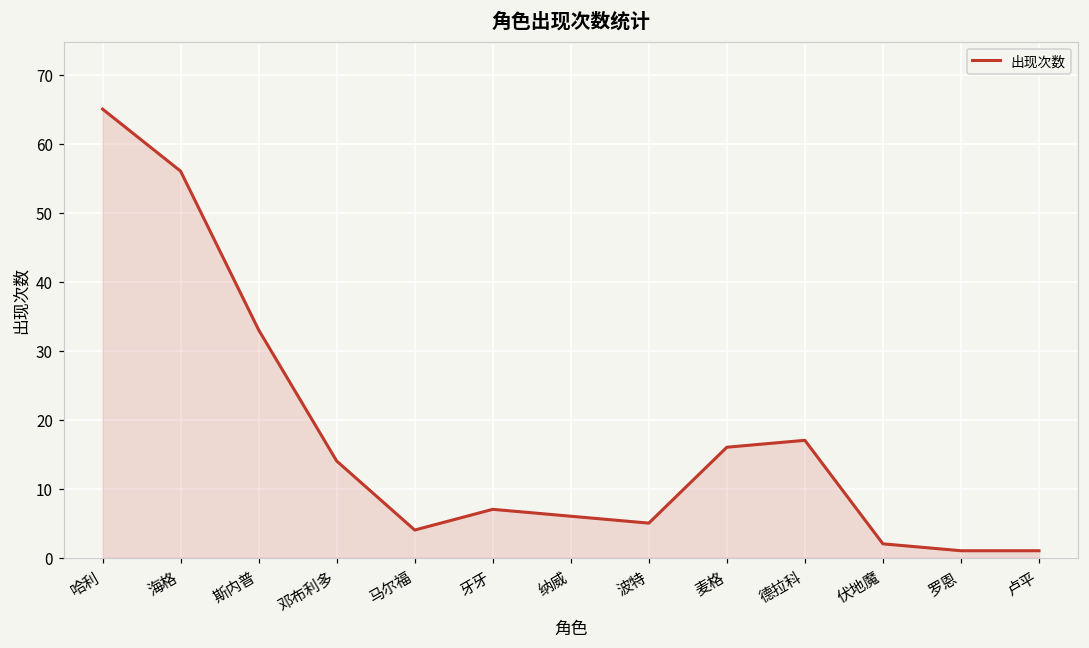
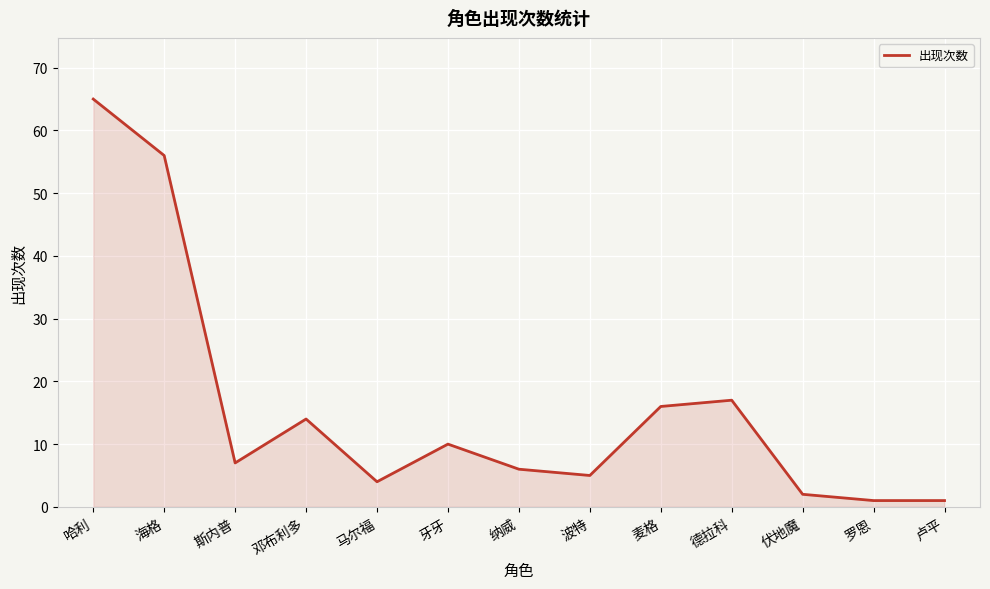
  {
    "哈利": 65,
    "海格": 56,
-   "斯内普": 33,
+   "斯内普": 7,
    "邓布利多": 14,
    "马尔福": 4,
-   "牙牙": 7,
+   "牙牙": 10,
    "纳威": 6,
    "波特": 5,
    "麦格": 16,
    "德拉科": 17,
    "伏地魔": 2,
    "罗恩": 1,
    "卢平": 1
  }
